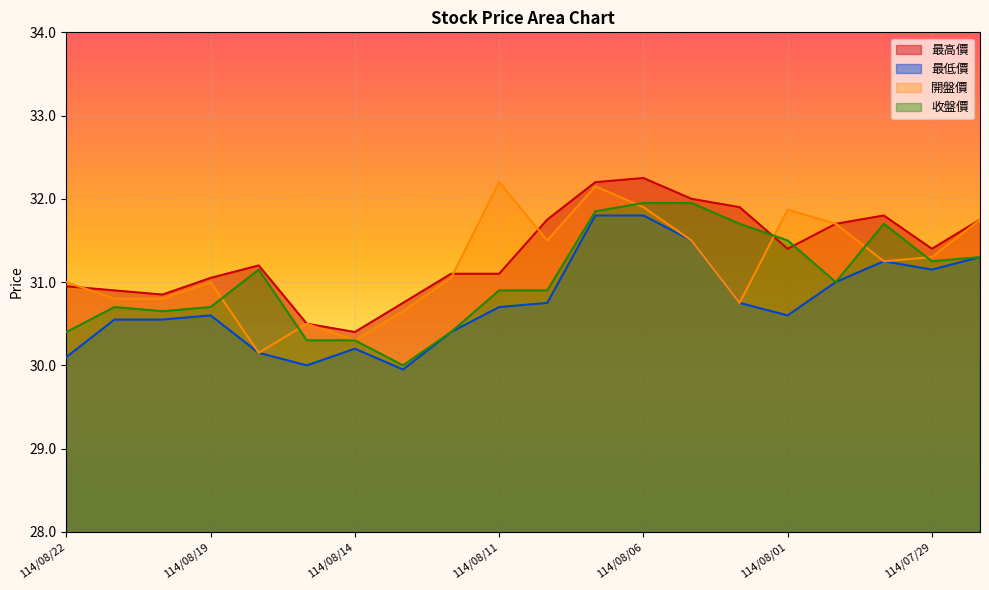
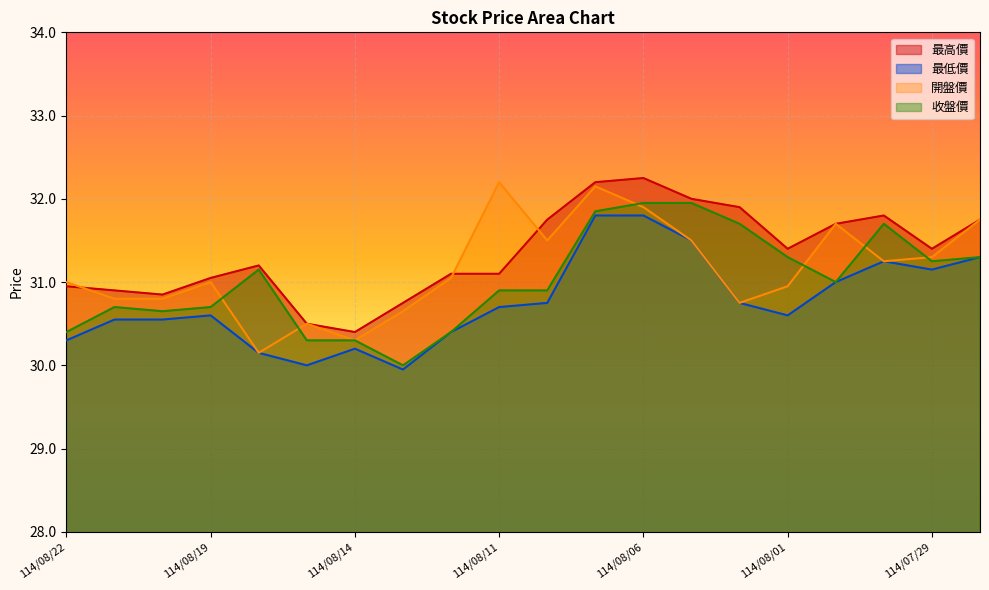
  {
    "最高價": {
      "114/08/22": 31.0,
      "114/08/19": 31.1,
      "114/08/14": 30.4,
      "114/08/11": 31.1,
      "114/08/06": 32.3,
      "114/08/01": 31.4,
      "114/07/29": 31.4
    },
    "最低價": {
-     "114/08/22": 30.1,
+     "114/08/22": 30.3,
      "114/08/19": 30.6,
      "114/08/14": 30.2,
      "114/08/11": 30.7,
      "114/08/06": 31.8,
      "114/08/01": 30.6,
      "114/07/29": 31.2
    },
    "開盤價": {
      "114/08/22": 31.0,
      "114/08/19": 31.0,
      "114/08/11": 32.2,
      "114/08/06": 31.9,
-     "114/08/01": 31.9,
+     "114/08/01": 31.0,
      "114/07/29": 31.3
    },
    "收盤價": {
      "114/08/22": 30.4,
      "114/08/19": 30.7,
      "114/08/11": 30.9,
      "114/08/06": 32.0,
-     "114/08/01": 31.5,
+     "114/08/01": 31.3,
      "114/07/29": 31.3
    }
  }
